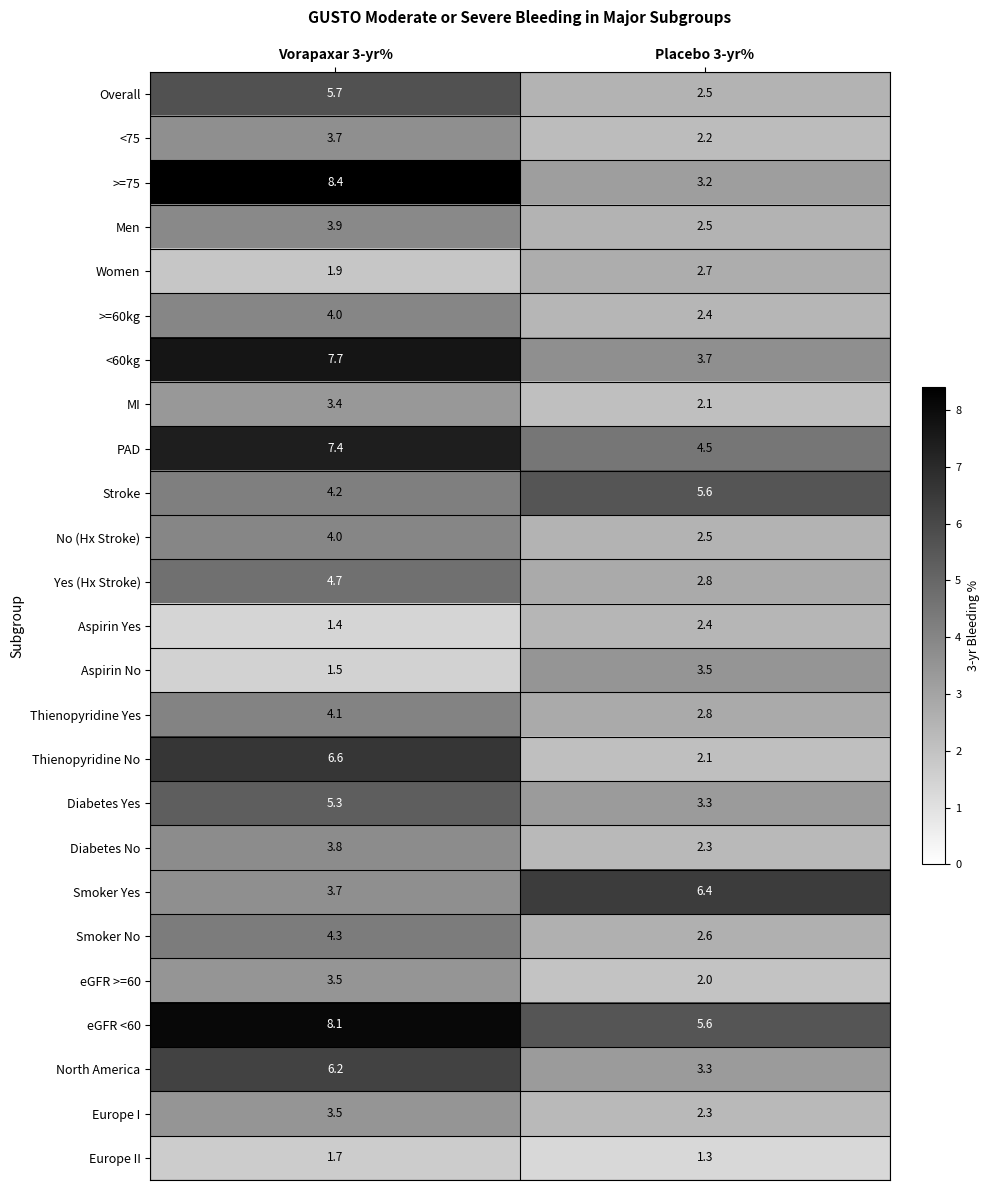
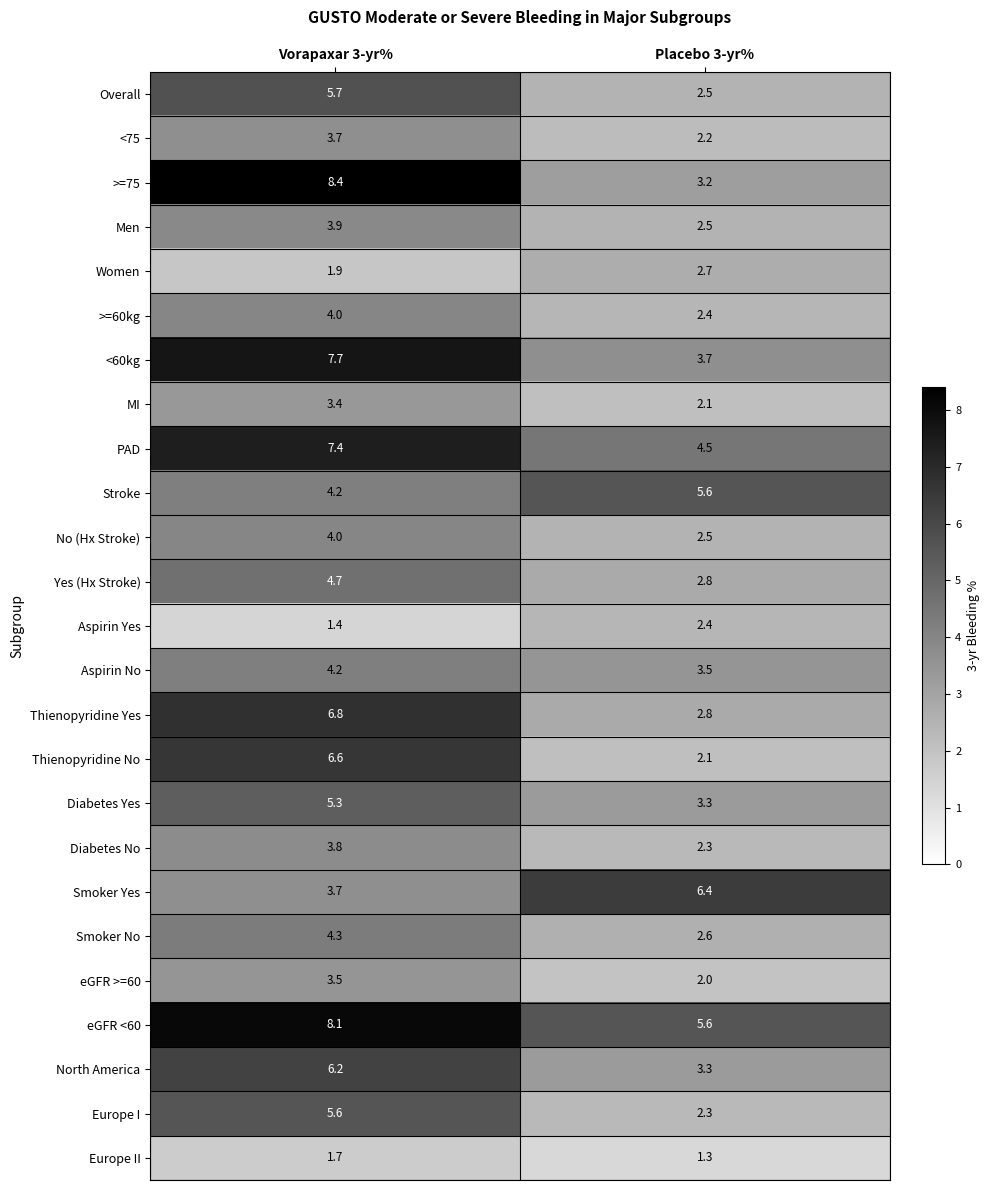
  {
    "Overall": {
      "Vorapaxar 3-yr%": 5.7,
      "Placebo 3-yr%": 2.5
    },
    "<75": {
      "Vorapaxar 3-yr%": 3.7,
      "Placebo 3-yr%": 2.2
    },
    ">=75": {
      "Vorapaxar 3-yr%": 8.4,
      "Placebo 3-yr%": 3.2
    },
    "Men": {
      "Vorapaxar 3-yr%": 3.9,
      "Placebo 3-yr%": 2.5
    },
    "Women": {
      "Vorapaxar 3-yr%": 1.9,
      "Placebo 3-yr%": 2.7
    },
    ">=60kg": {
      "Vorapaxar 3-yr%": 4.0,
      "Placebo 3-yr%": 2.4
    },
    "<60kg": {
      "Vorapaxar 3-yr%": 7.7,
      "Placebo 3-yr%": 3.7
    },
    "MI": {
      "Vorapaxar 3-yr%": 3.4,
      "Placebo 3-yr%": 2.1
    },
    "PAD": {
      "Vorapaxar 3-yr%": 7.4,
      "Placebo 3-yr%": 4.5
    },
    "Stroke": {
      "Vorapaxar 3-yr%": 4.2,
      "Placebo 3-yr%": 5.6
    },
    "No (Hx Stroke)": {
      "Vorapaxar 3-yr%": 4.0,
      "Placebo 3-yr%": 2.5
    },
    "Yes (Hx Stroke)": {
      "Vorapaxar 3-yr%": 4.7,
      "Placebo 3-yr%": 2.8
    },
    "Aspirin Yes": {
      "Vorapaxar 3-yr%": 1.4,
      "Placebo 3-yr%": 2.4
    },
    "Aspirin No": {
-     "Vorapaxar 3-yr%": 1.5,
+     "Vorapaxar 3-yr%": 4.2,
      "Placebo 3-yr%": 3.5
    },
    "Thienopyridine Yes": {
-     "Vorapaxar 3-yr%": 4.1,
+     "Vorapaxar 3-yr%": 6.8,
      "Placebo 3-yr%": 2.8
    },
    "Thienopyridine No": {
      "Vorapaxar 3-yr%": 6.6,
      "Placebo 3-yr%": 2.1
    },
    "Diabetes Yes": {
      "Vorapaxar 3-yr%": 5.3,
      "Placebo 3-yr%": 3.3
    },
    "Diabetes No": {
      "Vorapaxar 3-yr%": 3.8,
      "Placebo 3-yr%": 2.3
    },
    "Smoker Yes": {
      "Vorapaxar 3-yr%": 3.7,
      "Placebo 3-yr%": 6.4
    },
    "Smoker No": {
      "Vorapaxar 3-yr%": 4.3,
      "Placebo 3-yr%": 2.6
    },
    "eGFR >=60": {
      "Vorapaxar 3-yr%": 3.5,
      "Placebo 3-yr%": 2.0
    },
    "eGFR <60": {
      "Vorapaxar 3-yr%": 8.1,
      "Placebo 3-yr%": 5.6
    },
    "North America": {
      "Vorapaxar 3-yr%": 6.2,
      "Placebo 3-yr%": 3.3
    },
    "Europe I": {
-     "Vorapaxar 3-yr%": 3.5,
+     "Vorapaxar 3-yr%": 5.6,
      "Placebo 3-yr%": 2.3
    },
    "Europe II": {
      "Vorapaxar 3-yr%": 1.7,
      "Placebo 3-yr%": 1.3
    }
  }
